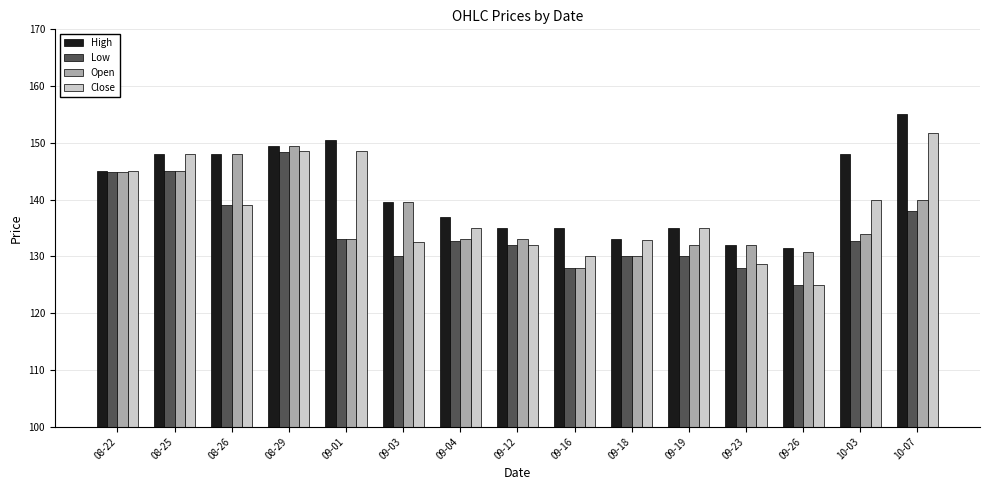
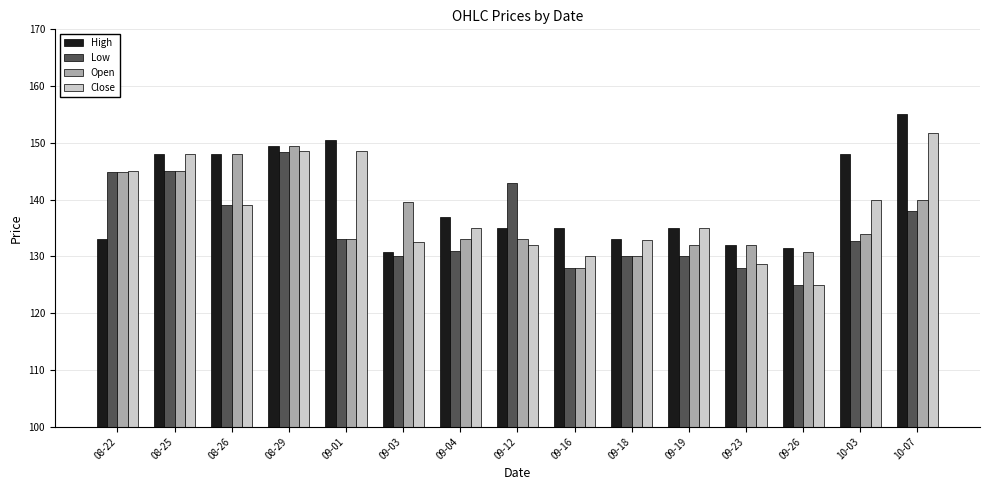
  {
    "High": {
-     "08-22": 145,
+     "08-22": 133,
      "08-25": 148,
      "08-26": 148,
      "08-29": 150,
      "09-01": 151,
-     "09-03": 140,
+     "09-03": 131,
      "09-04": 137,
      "09-12": 135,
      "09-16": 135,
      "09-18": 133,
      "09-19": 135,
      "09-23": 132,
      "09-26": 132,
      "10-03": 148,
      "10-07": 155
    },
    "Low": {
      "08-22": 145,
      "08-25": 145,
      "08-26": 139,
      "08-29": 148,
      "09-01": 133,
      "09-03": 130,
-     "09-04": 133,
-     "09-12": 132,
+     "09-04": 131,
+     "09-12": 143,
      "09-16": 128,
      "09-18": 130,
      "09-19": 130,
      "09-23": 128,
      "09-26": 125,
      "10-03": 133,
      "10-07": 138
    }
  }
